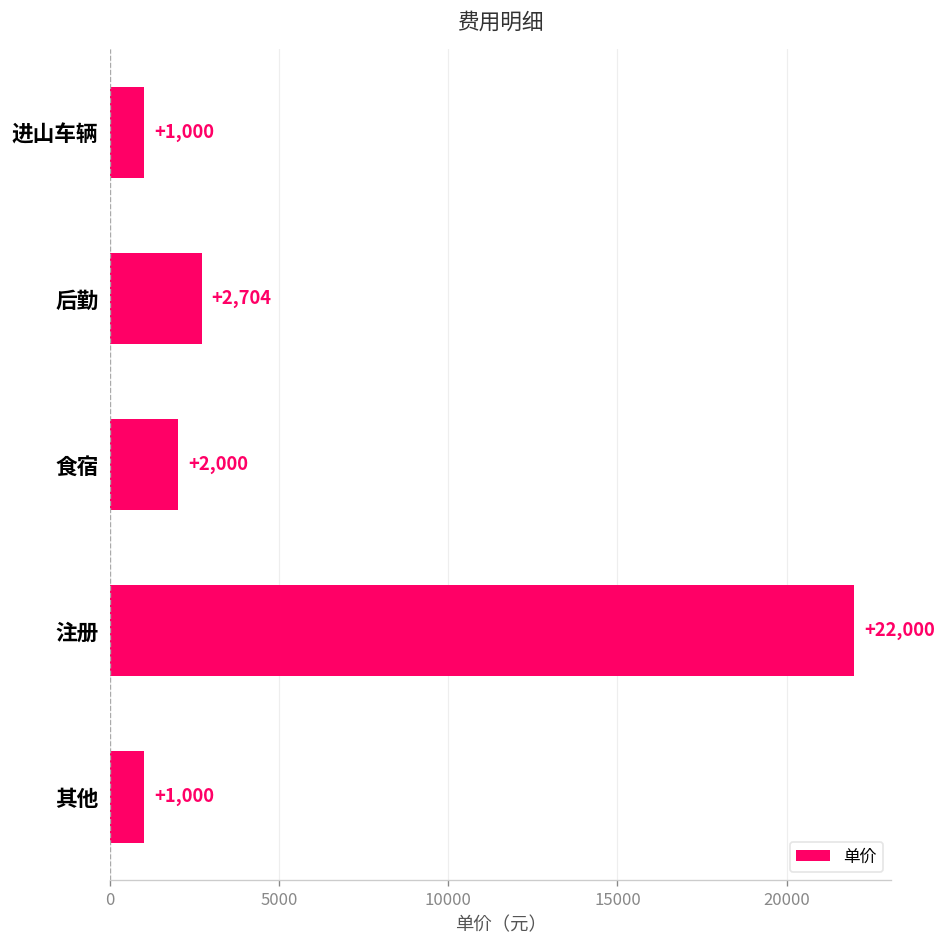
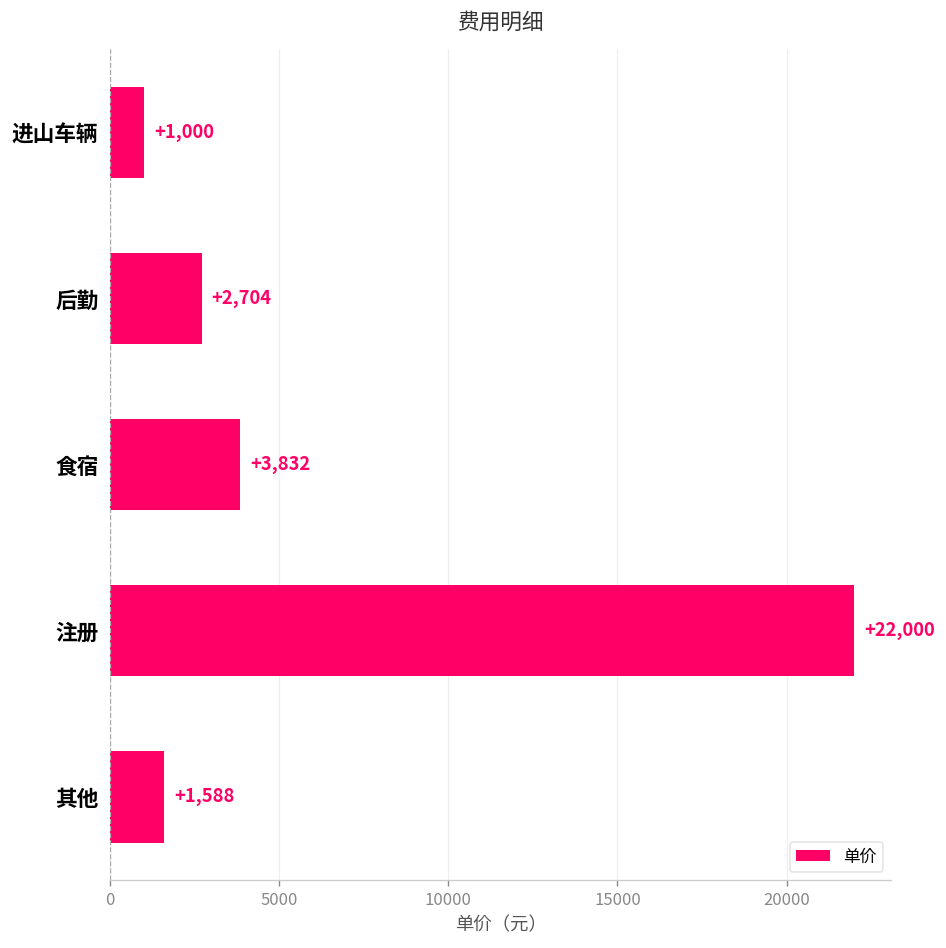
  {
    "进山车辆": "+1,000",
    "后勤": "+2,704",
-   "食宿": "+2,000",
+   "食宿": "+3,832",
    "注册": "+22,000",
-   "其他": "+1,000"
+   "其他": "+1,588"
  }
